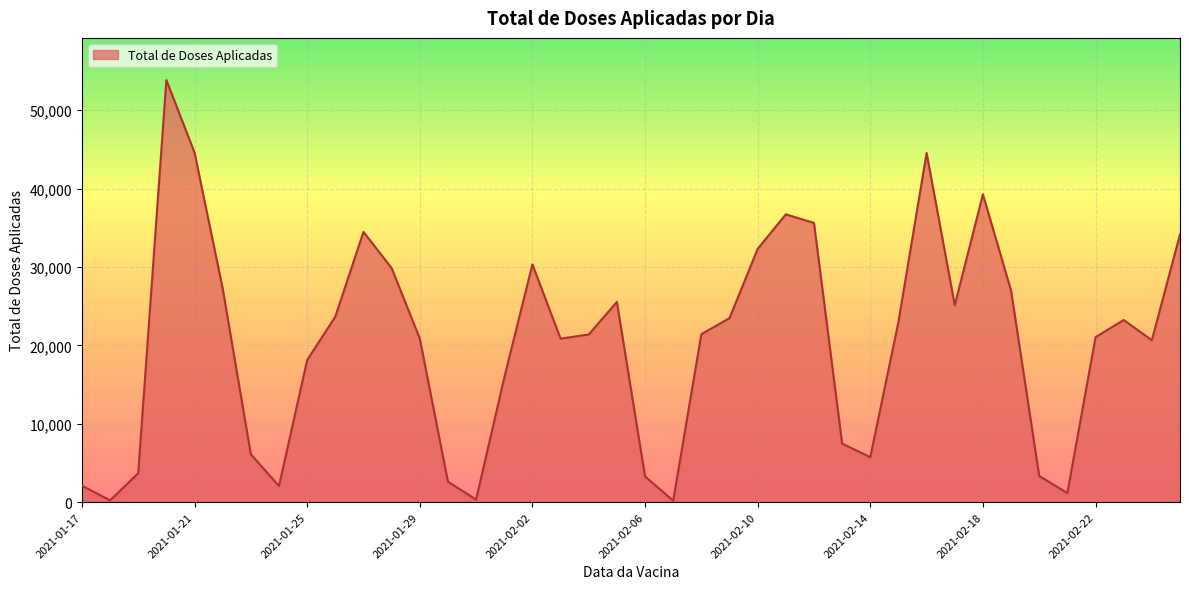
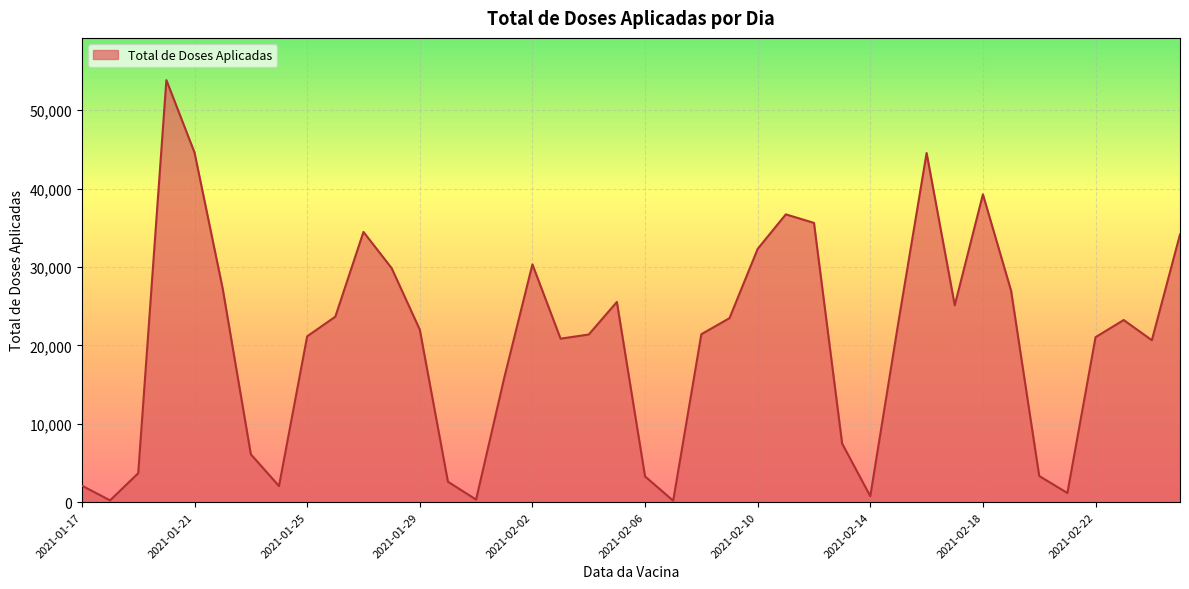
  {
    "2021-01-17": "2,000",
    "2021-01-21": "45,000",
-   "2021-01-25": "18,000",
-   "2021-01-29": "21,000",
+   "2021-01-25": "21,000",
+   "2021-01-29": "22,000",
    "2021-02-02": "30,000",
    "2021-02-06": "3,000",
    "2021-02-10": "32,000",
-   "2021-02-14": "6,000",
+   "2021-02-14": "1,000",
    "2021-02-18": "39,000",
    "2021-02-22": "21,000"
  }
